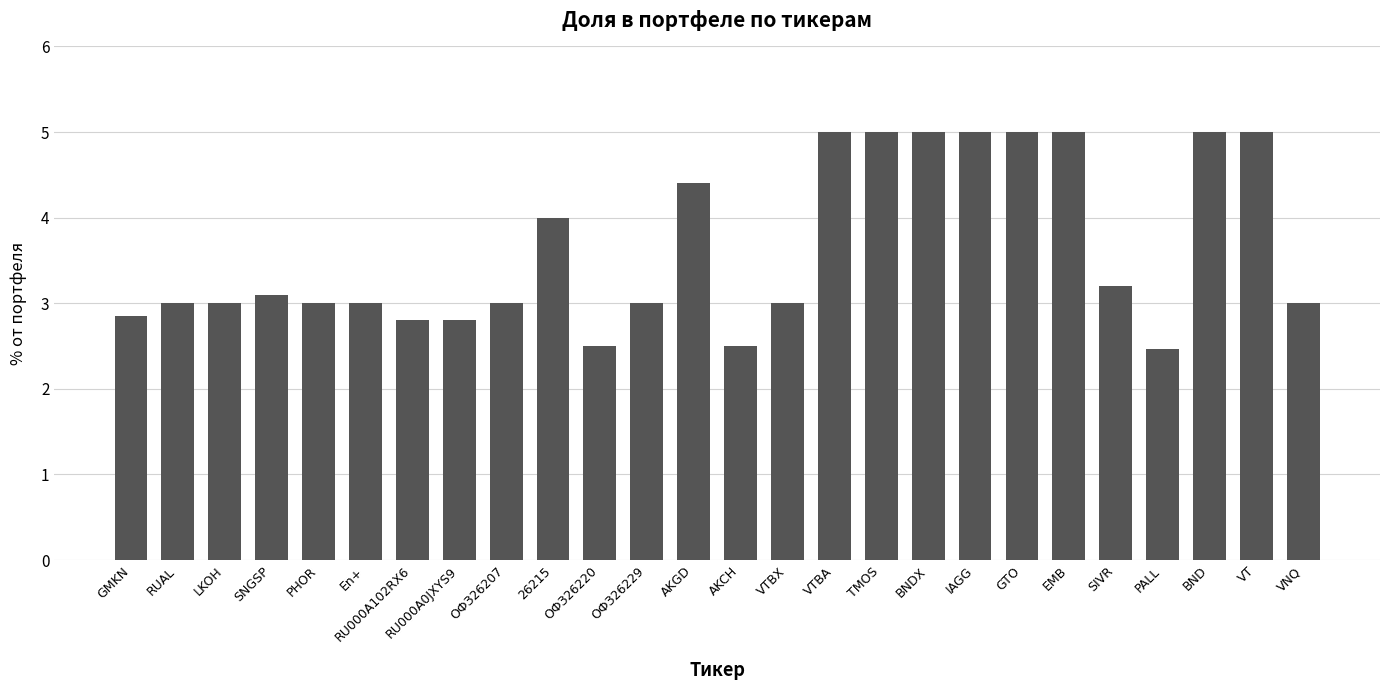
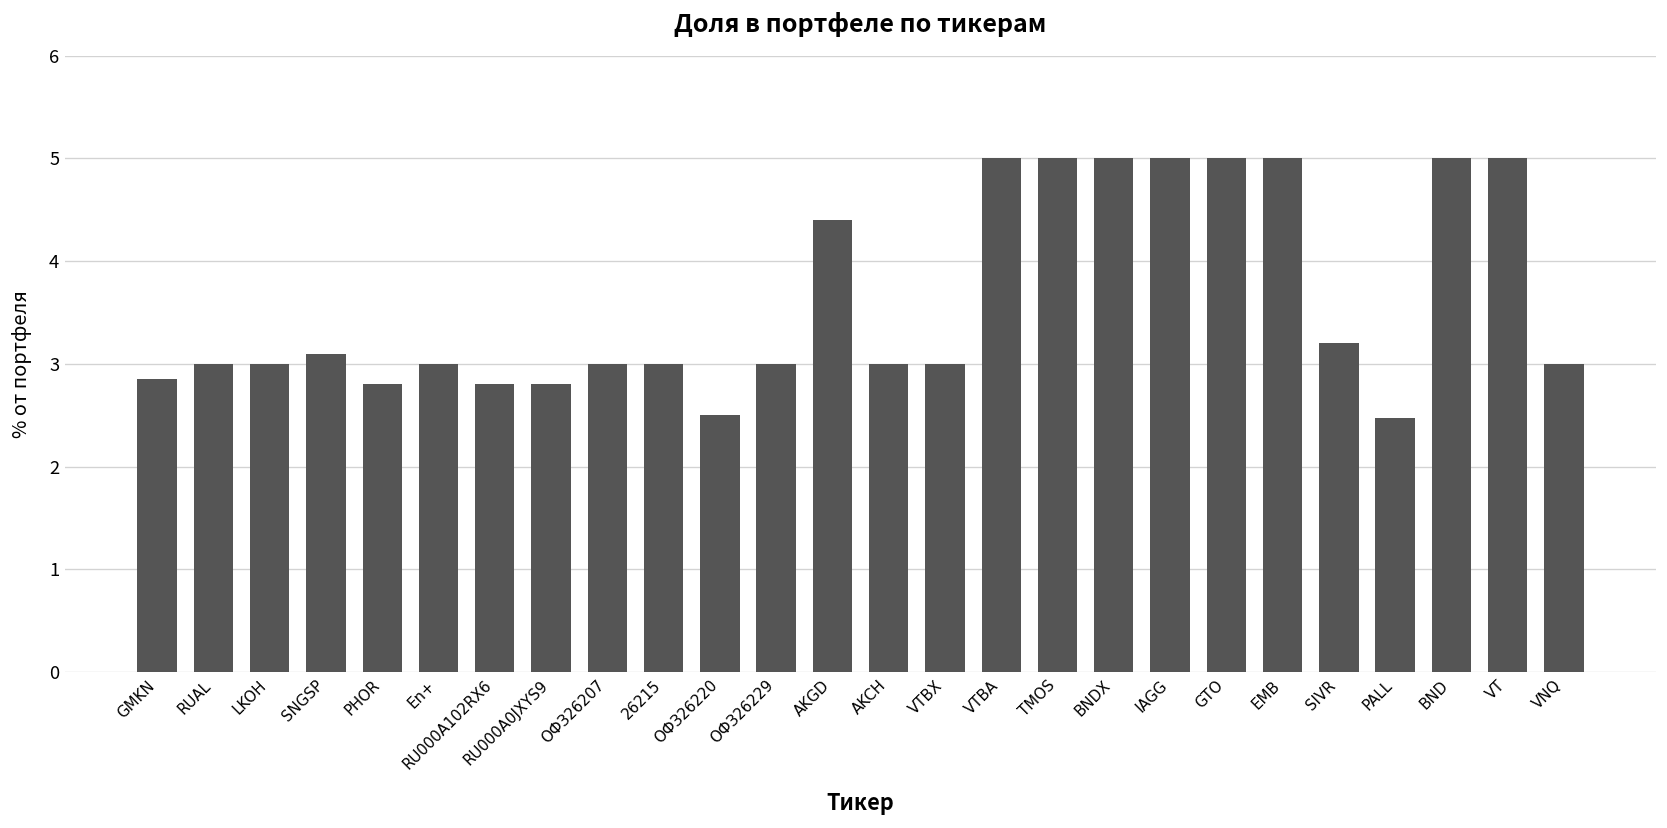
  {
    "GMKN": 2.9,
    "RUAL": 3.0,
    "LKOH": 3.0,
    "SNGSP": 3.1,
-   "PHOR": 3.0,
+   "PHOR": 2.8,
    "En+": 3.0,
    "RU000A102RX6": 2.8,
    "RU000A0JXYS9": 2.8,
    "ОФЗ26207": 3.0,
-   "26215": 4,
+   "26215": 3,
    "ОФЗ26220": 2.5,
    "ОФЗ26229": 3.0,
    "AKGD": 4.4,
-   "AKCH": 2.5,
+   "AKCH": 3.0,
    "VTBX": 3.0,
    "VTBA": 5.0,
    "TMOS": 5.0,
    "BNDX": 5.0,
    "IAGG": 5.0,
    "GTO": 5.0,
    "EMB": 5.0,
    "SIVR": 3.2,
    "PALL": 2.5,
    "BND": 5.0,
    "VT": 5.0,
    "VNQ": 3.0
  }
